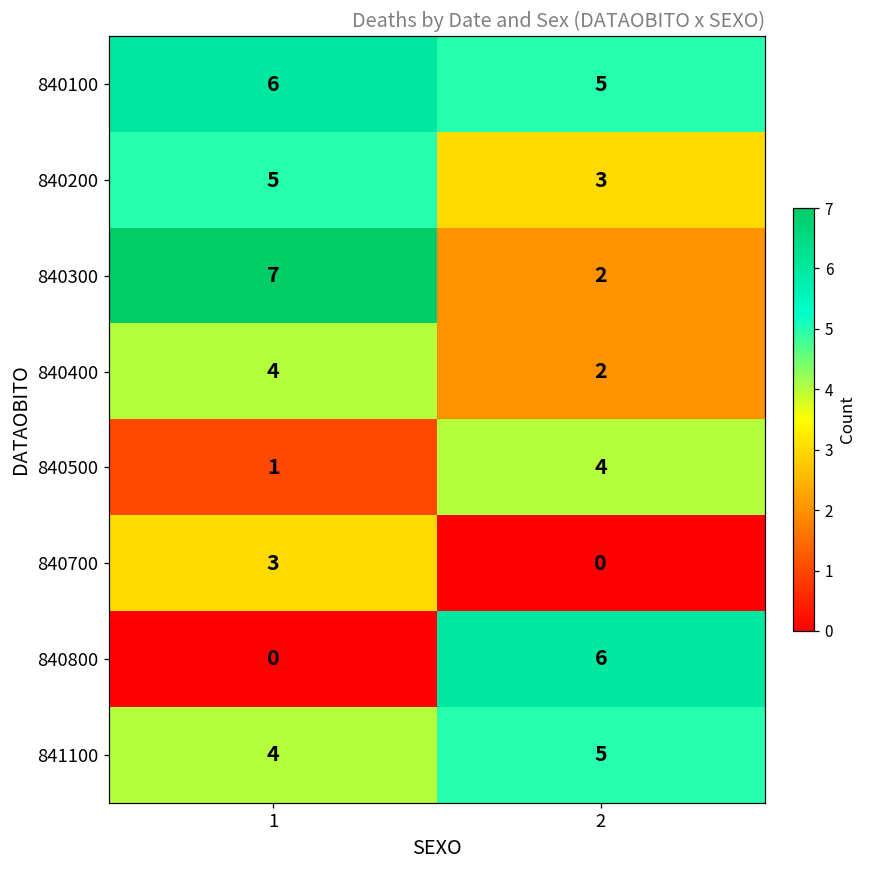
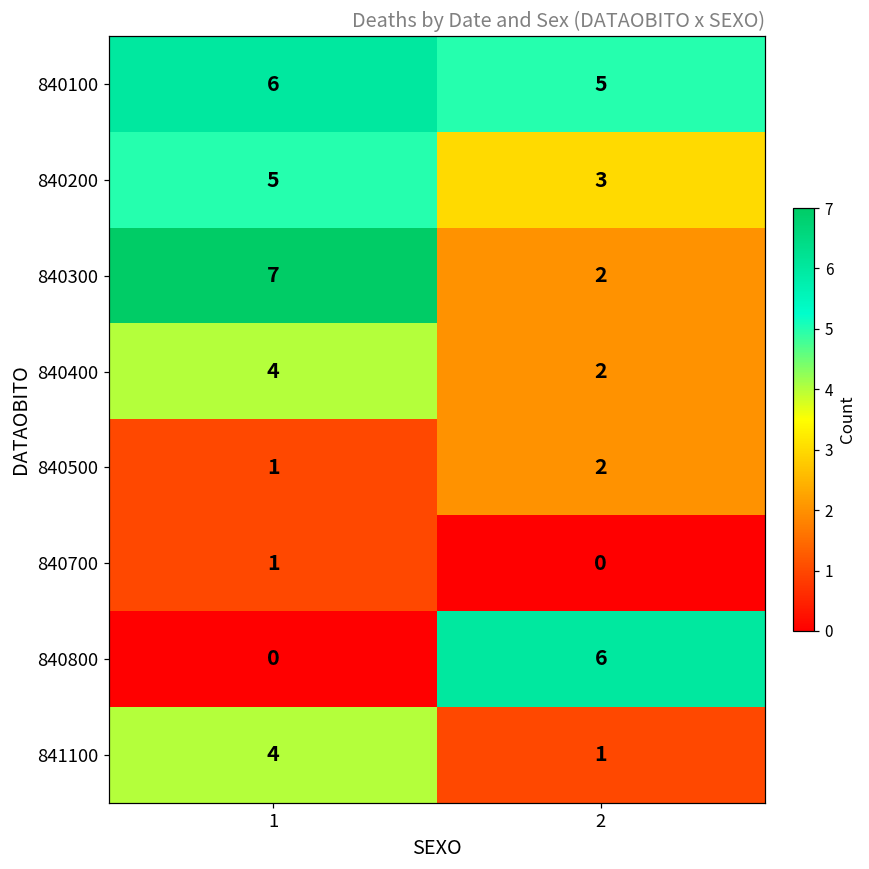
  {
    "840100": {
      "1": 6,
      "2": 5
    },
    "840200": {
      "1": 5,
      "2": 3
    },
    "840300": {
      "1": 7,
      "2": 2
    },
    "840400": {
      "1": 4,
      "2": 2
    },
    "840500": {
      "1": 1,
-     "2": 4
+     "2": 2
    },
    "840700": {
-     "1": 3,
+     "1": 1,
      "2": 0
    },
    "840800": {
      "1": 0,
      "2": 6
    },
    "841100": {
      "1": 4,
-     "2": 5
+     "2": 1
    }
  }
